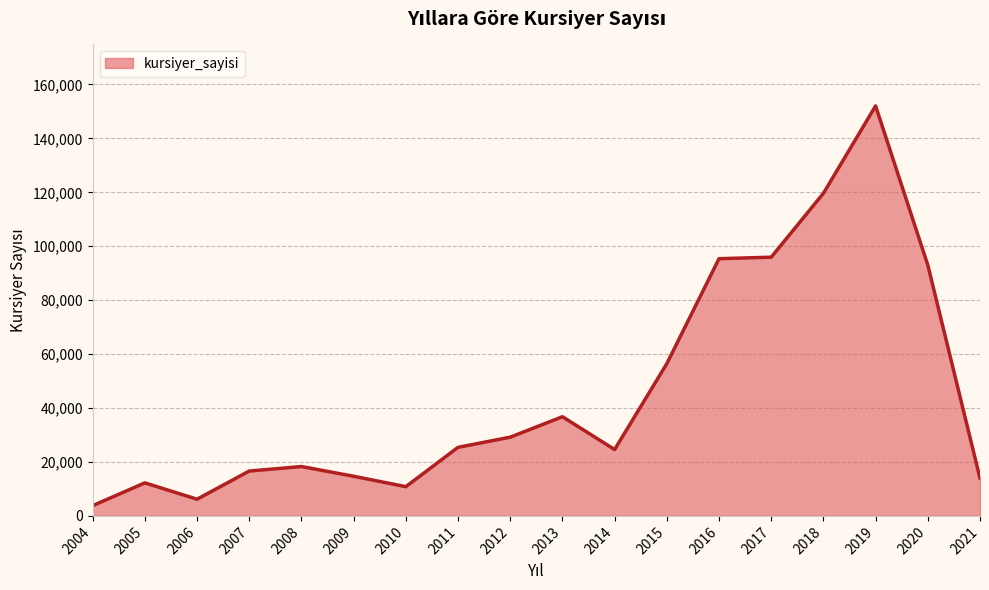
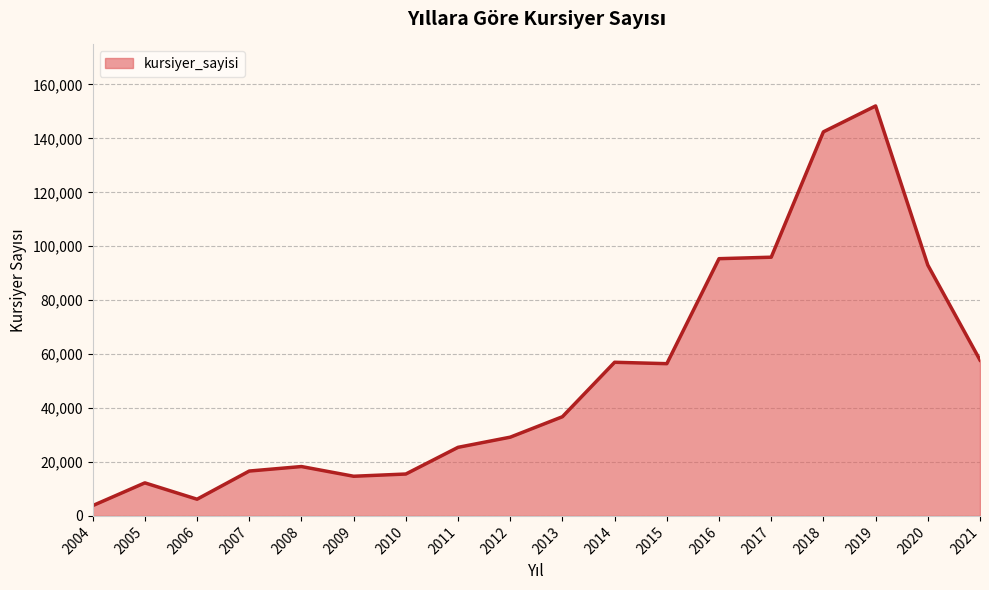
  {
    "2004": "4,000",
    "2005": "12,000",
    "2006": "6,000",
    "2007": "17,000",
    "2008": "18,000",
    "2009": "15,000",
-   "2010": "11,000",
+   "2010": "16,000",
    "2011": "25,000",
    "2012": "29,000",
    "2013": "37,000",
-   "2014": "25,000",
+   "2014": "57,000",
    "2015": "56,000",
    "2016": "95,000",
    "2017": "96,000",
-   "2018": "120,000",
+   "2018": "142,000",
    "2019": "152,000",
    "2020": "93,000",
-   "2021": "14,000"
+   "2021": "58,000"
  }
